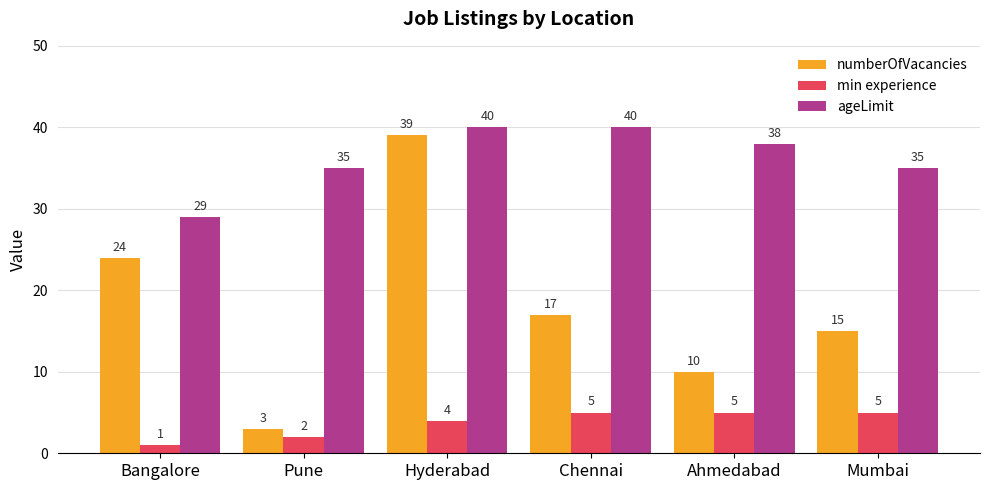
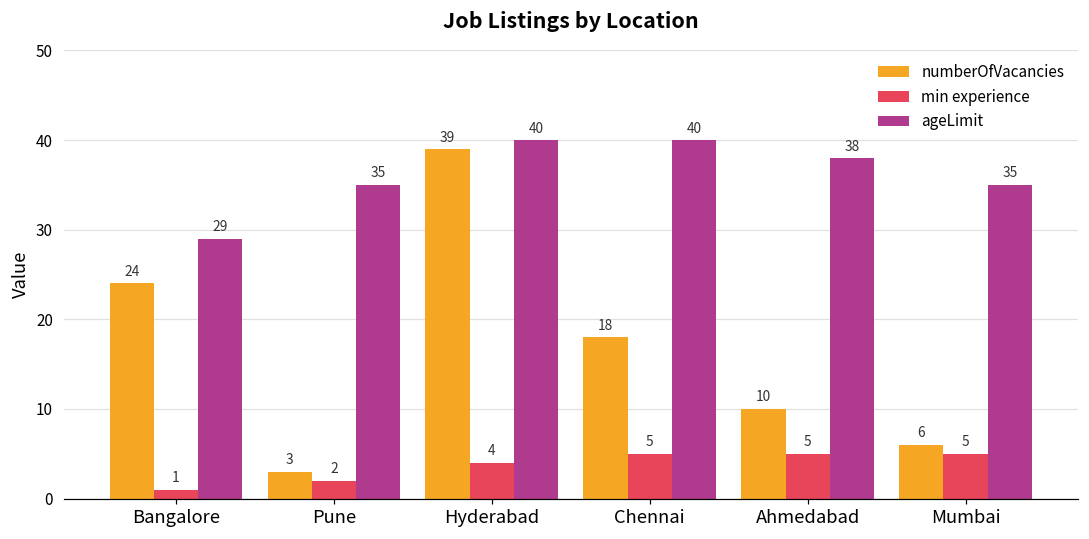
  {
    "numberOfVacancies": {
      "Bangalore": 24,
      "Pune": 3,
      "Hyderabad": 39,
-     "Chennai": 17,
+     "Chennai": 18,
      "Ahmedabad": 10,
-     "Mumbai": 15
+     "Mumbai": 6
    },
    "min experience": {
      "Bangalore": 1,
      "Pune": 2,
      "Hyderabad": 4,
      "Chennai": 5,
      "Ahmedabad": 5,
      "Mumbai": 5
    },
    "ageLimit": {
      "Bangalore": 29,
      "Pune": 35,
      "Hyderabad": 40,
      "Chennai": 40,
      "Ahmedabad": 38,
      "Mumbai": 35
    }
  }
